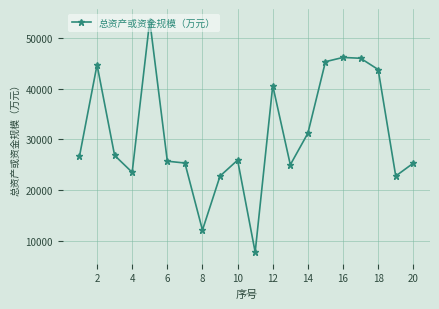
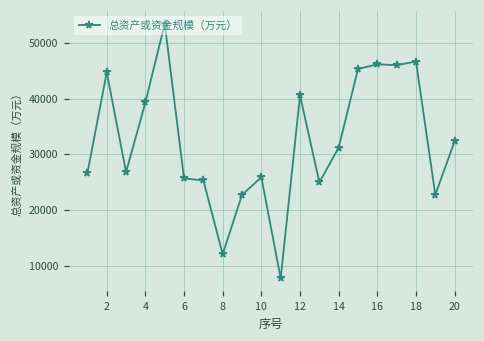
  {
    "2": 45000,
-   "4": 23000,
+   "4": 39000,
    "6": 26000,
    "8": 12000,
    "10": 26000,
    "12": 41000,
    "14": 31000,
    "16": 46000,
-   "18": 44000,
-   "20": 25000
+   "18": 47000,
+   "20": 32000
  }
